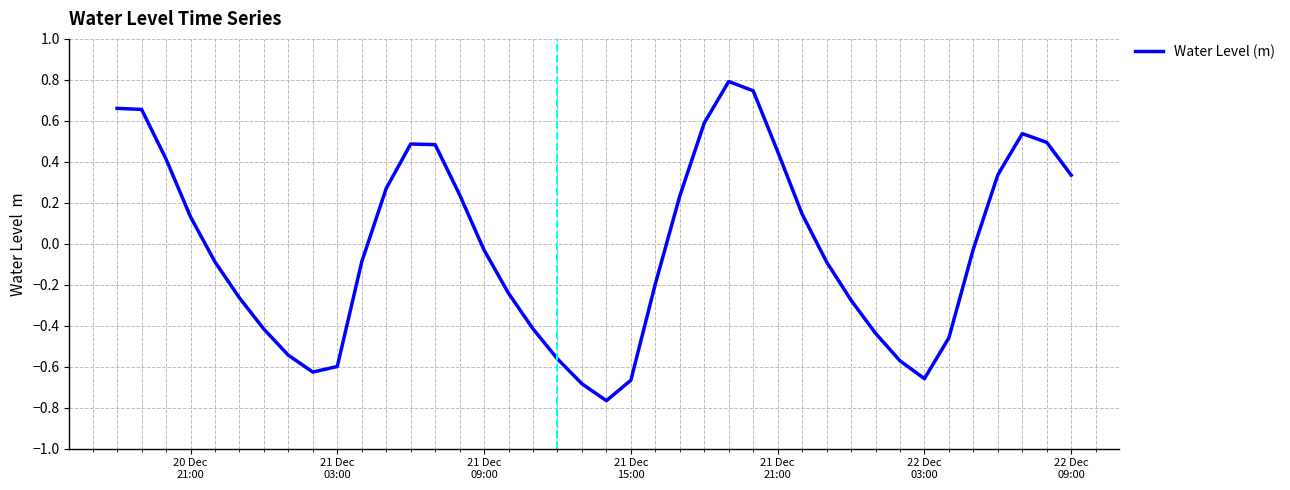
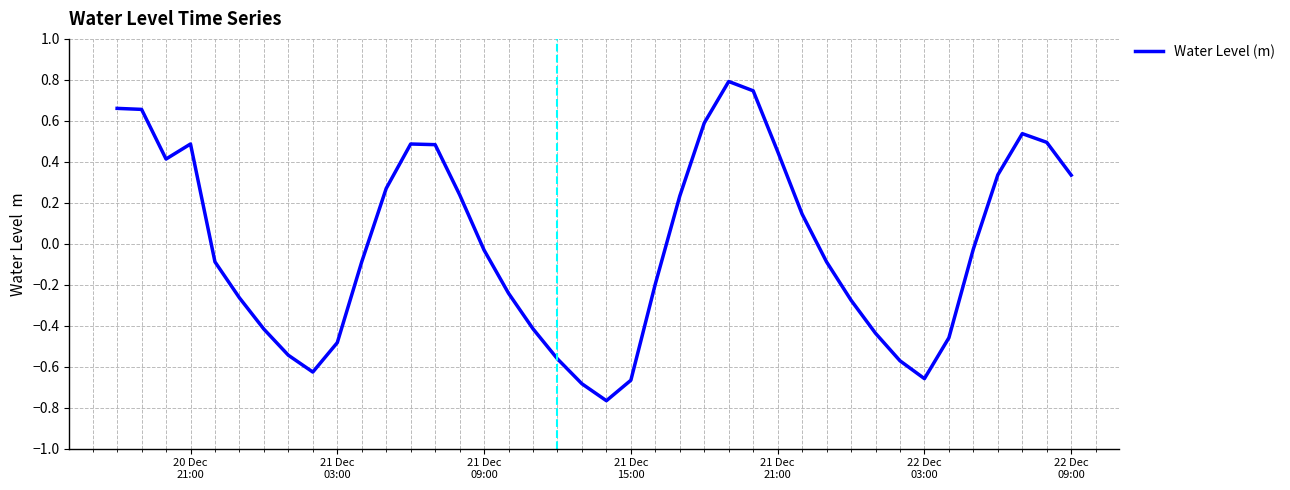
  {
-   "20 Dec 21:00": 0.13,
-   "21 Dec 03:00": -0.60,
+   "20 Dec 21:00": 0.49,
+   "21 Dec 03:00": -0.48,
    "21 Dec 09:00": -0.03,
    "21 Dec 15:00": -0.67,
    "21 Dec 21:00": 0.45,
    "22 Dec 03:00": -0.66,
    "22 Dec 09:00": 0.33
  }
